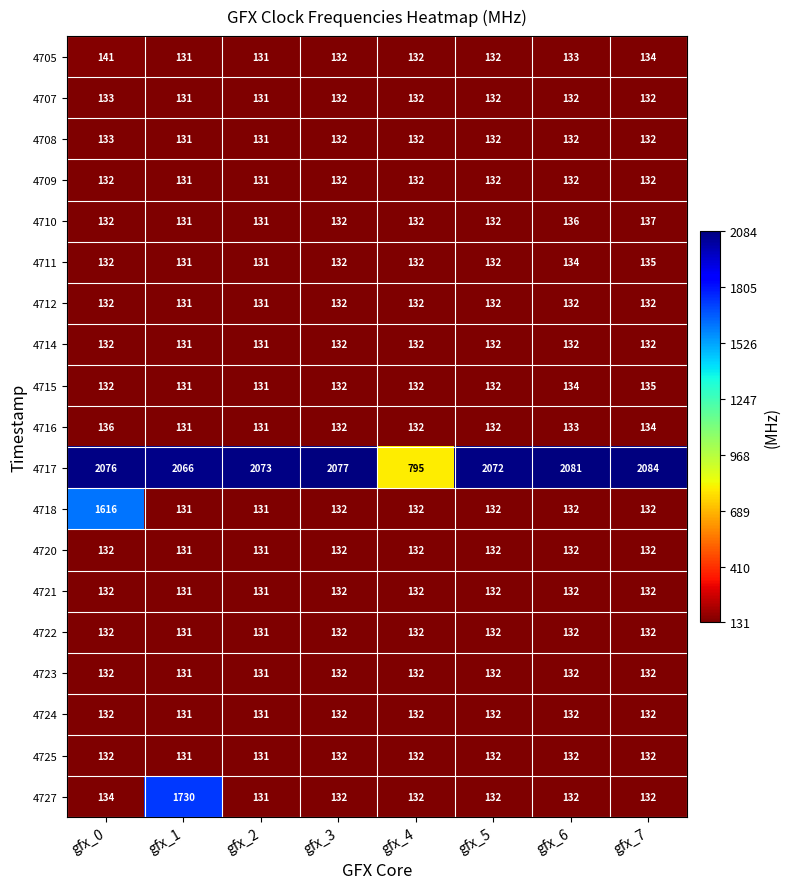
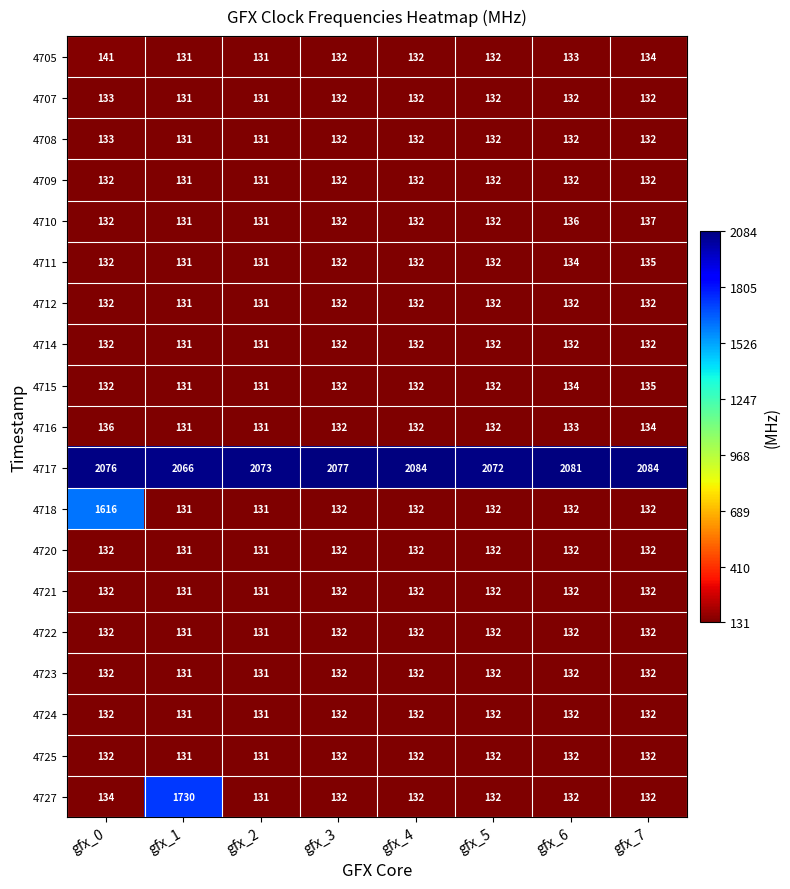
  {
    "4705": {
      "gfx_0": 141,
      "gfx_1": 131,
      "gfx_2": 131,
      "gfx_3": 132,
      "gfx_4": 132,
      "gfx_5": 132,
      "gfx_6": 133,
      "gfx_7": 134
    },
    "4707": {
      "gfx_0": 133,
      "gfx_1": 131,
      "gfx_2": 131,
      "gfx_3": 132,
      "gfx_4": 132,
      "gfx_5": 132,
      "gfx_6": 132,
      "gfx_7": 132
    },
    "4708": {
      "gfx_0": 133,
      "gfx_1": 131,
      "gfx_2": 131,
      "gfx_3": 132,
      "gfx_4": 132,
      "gfx_5": 132,
      "gfx_6": 132,
      "gfx_7": 132
    },
    "4709": {
      "gfx_0": 132,
      "gfx_1": 131,
      "gfx_2": 131,
      "gfx_3": 132,
      "gfx_4": 132,
      "gfx_5": 132,
      "gfx_6": 132,
      "gfx_7": 132
    },
    "4710": {
      "gfx_0": 132,
      "gfx_1": 131,
      "gfx_2": 131,
      "gfx_3": 132,
      "gfx_4": 132,
      "gfx_5": 132,
      "gfx_6": 136,
      "gfx_7": 137
    },
    "4711": {
      "gfx_0": 132,
      "gfx_1": 131,
      "gfx_2": 131,
      "gfx_3": 132,
      "gfx_4": 132,
      "gfx_5": 132,
      "gfx_6": 134,
      "gfx_7": 135
    },
    "4712": {
      "gfx_0": 132,
      "gfx_1": 131,
      "gfx_2": 131,
      "gfx_3": 132,
      "gfx_4": 132,
      "gfx_5": 132,
      "gfx_6": 132,
      "gfx_7": 132
    },
    "4714": {
      "gfx_0": 132,
      "gfx_1": 131,
      "gfx_2": 131,
      "gfx_3": 132,
      "gfx_4": 132,
      "gfx_5": 132,
      "gfx_6": 132,
      "gfx_7": 132
    },
    "4715": {
      "gfx_0": 132,
      "gfx_1": 131,
      "gfx_2": 131,
      "gfx_3": 132,
      "gfx_4": 132,
      "gfx_5": 132,
      "gfx_6": 134,
      "gfx_7": 135
    },
    "4716": {
      "gfx_0": 136,
      "gfx_1": 131,
      "gfx_2": 131,
      "gfx_3": 132,
      "gfx_4": 132,
      "gfx_5": 132,
      "gfx_6": 133,
      "gfx_7": 134
    },
    "4717": {
      "gfx_0": 2076,
      "gfx_1": 2066,
      "gfx_2": 2073,
      "gfx_3": 2077,
-     "gfx_4": 795,
+     "gfx_4": 2084,
      "gfx_5": 2072,
      "gfx_6": 2081,
      "gfx_7": 2084
    },
    "4718": {
      "gfx_0": 1616,
      "gfx_1": 131,
      "gfx_2": 131,
      "gfx_3": 132,
      "gfx_4": 132,
      "gfx_5": 132,
      "gfx_6": 132,
      "gfx_7": 132
    },
    "4720": {
      "gfx_0": 132,
      "gfx_1": 131,
      "gfx_2": 131,
      "gfx_3": 132,
      "gfx_4": 132,
      "gfx_5": 132,
      "gfx_6": 132,
      "gfx_7": 132
    },
    "4721": {
      "gfx_0": 132,
      "gfx_1": 131,
      "gfx_2": 131,
      "gfx_3": 132,
      "gfx_4": 132,
      "gfx_5": 132,
      "gfx_6": 132,
      "gfx_7": 132
    },
    "4722": {
      "gfx_0": 132,
      "gfx_1": 131,
      "gfx_2": 131,
      "gfx_3": 132,
      "gfx_4": 132,
      "gfx_5": 132,
      "gfx_6": 132,
      "gfx_7": 132
    },
    "4723": {
      "gfx_0": 132,
      "gfx_1": 131,
      "gfx_2": 131,
      "gfx_3": 132,
      "gfx_4": 132,
      "gfx_5": 132,
      "gfx_6": 132,
      "gfx_7": 132
    },
    "4724": {
      "gfx_0": 132,
      "gfx_1": 131,
      "gfx_2": 131,
      "gfx_3": 132,
      "gfx_4": 132,
      "gfx_5": 132,
      "gfx_6": 132,
      "gfx_7": 132
    },
    "4725": {
      "gfx_0": 132,
      "gfx_1": 131,
      "gfx_2": 131,
      "gfx_3": 132,
      "gfx_4": 132,
      "gfx_5": 132,
      "gfx_6": 132,
      "gfx_7": 132
    },
    "4727": {
      "gfx_0": 134,
      "gfx_1": 1730,
      "gfx_2": 131,
      "gfx_3": 132,
      "gfx_4": 132,
      "gfx_5": 132,
      "gfx_6": 132,
      "gfx_7": 132
    }
  }
